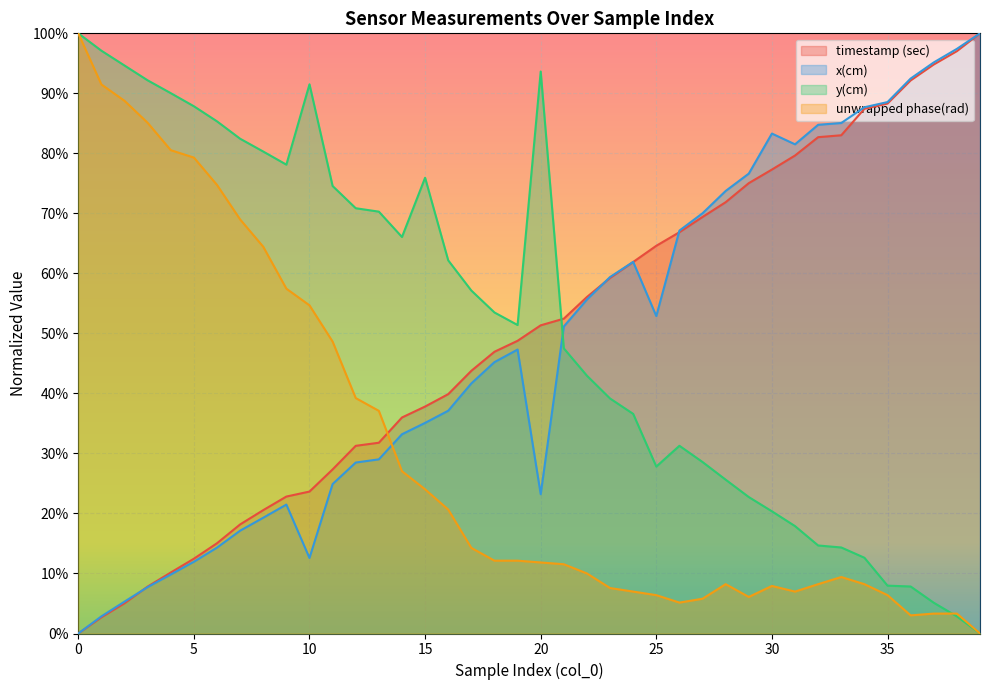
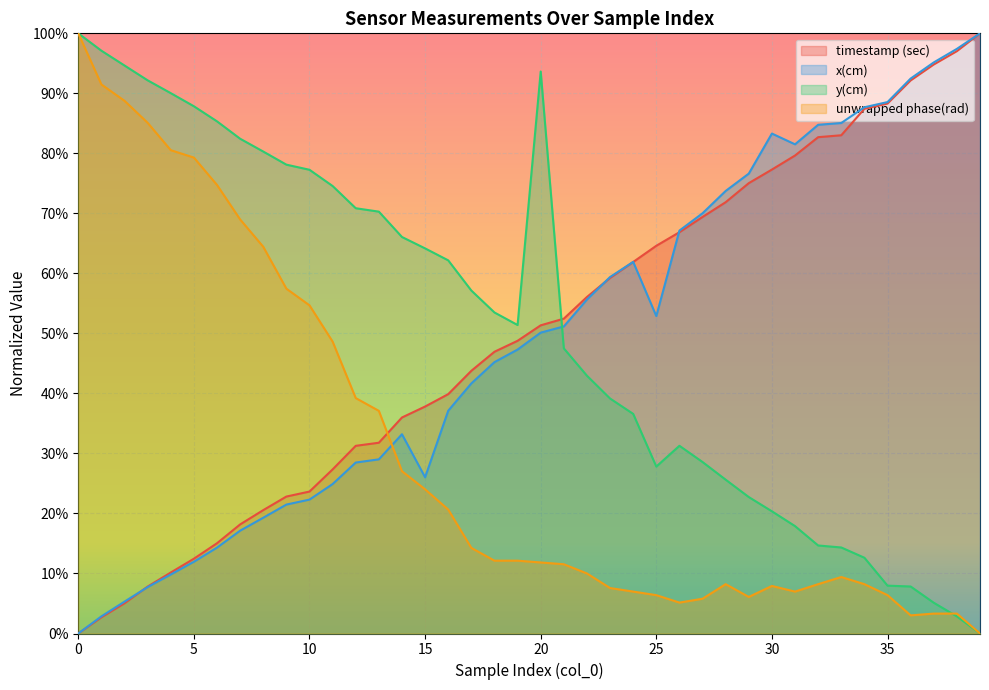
  {
    "x(cm)": {
      "5": "12%",
-     "10": "13%",
-     "15": "35%",
-     "20": "23%",
+     "10": "22%",
+     "15": "26%",
+     "20": "50%",
      "25": "53%",
      "30": "83%"
    },
    "y(cm)": {
      "5": "88%",
-     "10": "92%",
-     "15": "76%",
+     "10": "77%",
+     "15": "64%",
      "20": "94%",
      "25": "28%",
      "30": "20%",
      "35": "8%"
    }
  }
